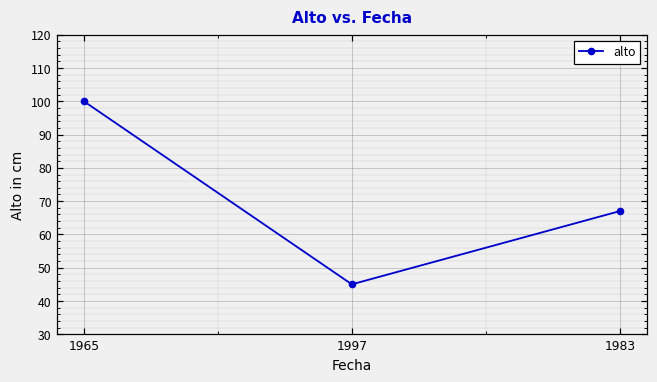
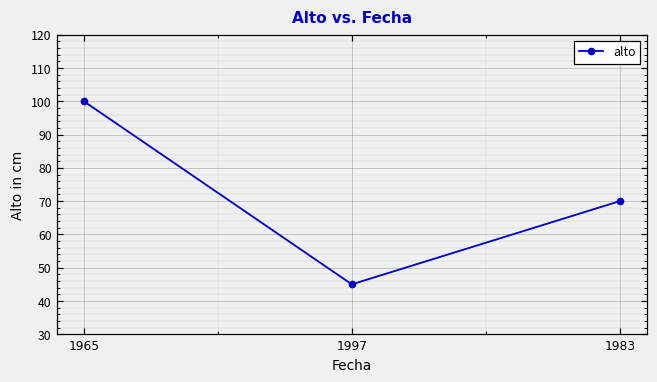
  {
    "1965": 100,
    "1997": 45,
-   "1983": 67
+   "1983": 70
  }
